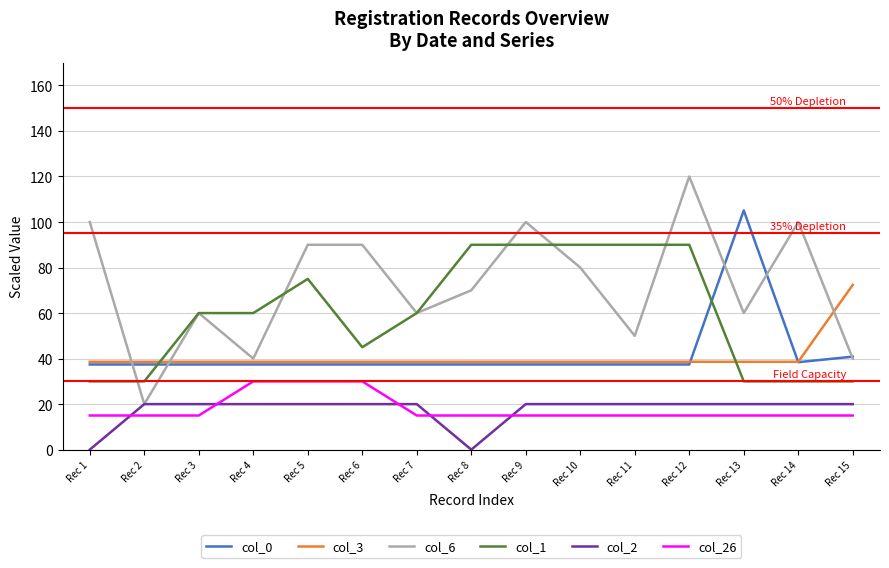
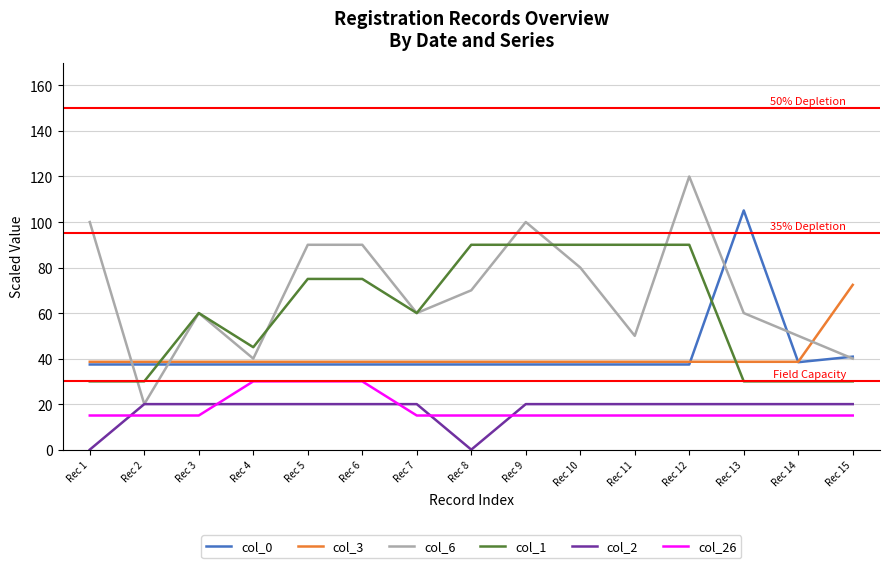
  {
    "col_0": {
      "Rec 1": 37,
      "Rec 2": 37,
      "Rec 3": 37,
      "Rec 4": 37,
      "Rec 5": 37,
      "Rec 6": 37,
      "Rec 7": 37,
      "Rec 8": 37,
      "Rec 9": 37,
      "Rec 10": 37,
      "Rec 11": 37,
      "Rec 12": 37,
      "Rec 13": 105
    },
    "col_3": {
      "Rec 1": 39,
      "Rec 2": 39,
      "Rec 3": 39,
      "Rec 4": 39,
      "Rec 5": 39,
      "Rec 6": 39,
      "Rec 7": 39,
      "Rec 8": 39,
      "Rec 9": 39,
      "Rec 10": 39,
      "Rec 11": 39,
      "Rec 12": 39,
      "Rec 13": 39,
      "Rec 15": 72
    },
    "col_6": {
      "Rec 1": 100,
      "Rec 4": 40,
      "Rec 5": 90,
      "Rec 6": 90,
      "Rec 8": 70,
      "Rec 9": 100,
      "Rec 10": 80,
      "Rec 11": 50,
      "Rec 12": 120,
      "Rec 13": 60,
-     "Rec 14": 100
+     "Rec 14": 50
    },
    "col_1": {
      "Rec 1": 30,
      "Rec 2": 30,
-     "Rec 4": 60,
+     "Rec 4": 45,
      "Rec 5": 75,
-     "Rec 6": 45,
+     "Rec 6": 75,
      "Rec 8": 90,
      "Rec 9": 90,
      "Rec 10": 90,
      "Rec 11": 90,
      "Rec 12": 90,
      "Rec 13": 30,
      "Rec 14": 30,
      "Rec 15": 30
    },
    "col_2": {
      "Rec 1": 0,
      "Rec 3": 20,
      "Rec 4": 20,
      "Rec 5": 20,
      "Rec 6": 20,
      "Rec 7": 20,
      "Rec 8": 0,
      "Rec 9": 20,
      "Rec 10": 20,
      "Rec 11": 20,
      "Rec 12": 20,
      "Rec 13": 20,
      "Rec 14": 20,
      "Rec 15": 20
    },
    "col_26": {
      "Rec 1": 15,
      "Rec 2": 15,
      "Rec 3": 15,
      "Rec 4": 30,
      "Rec 5": 30,
      "Rec 6": 30,
      "Rec 7": 15,
      "Rec 8": 15,
      "Rec 9": 15,
      "Rec 10": 15,
      "Rec 11": 15,
      "Rec 12": 15,
      "Rec 13": 15,
      "Rec 14": 15,
      "Rec 15": 15
    }
  }
